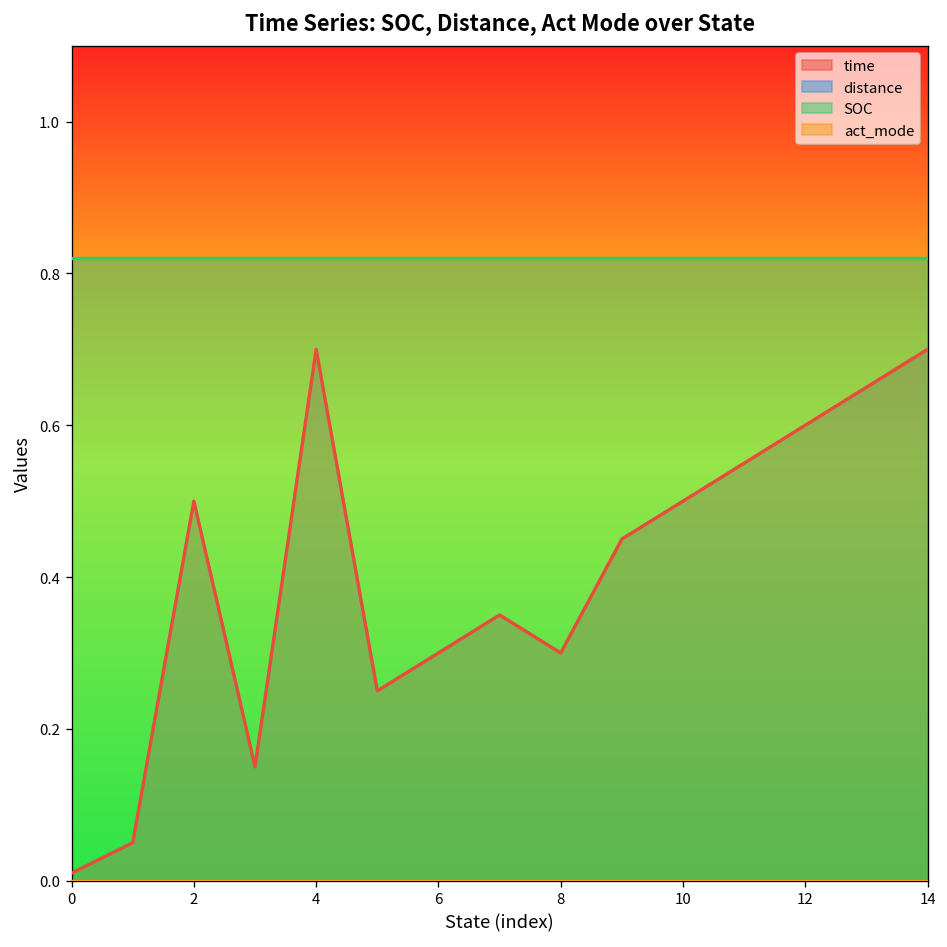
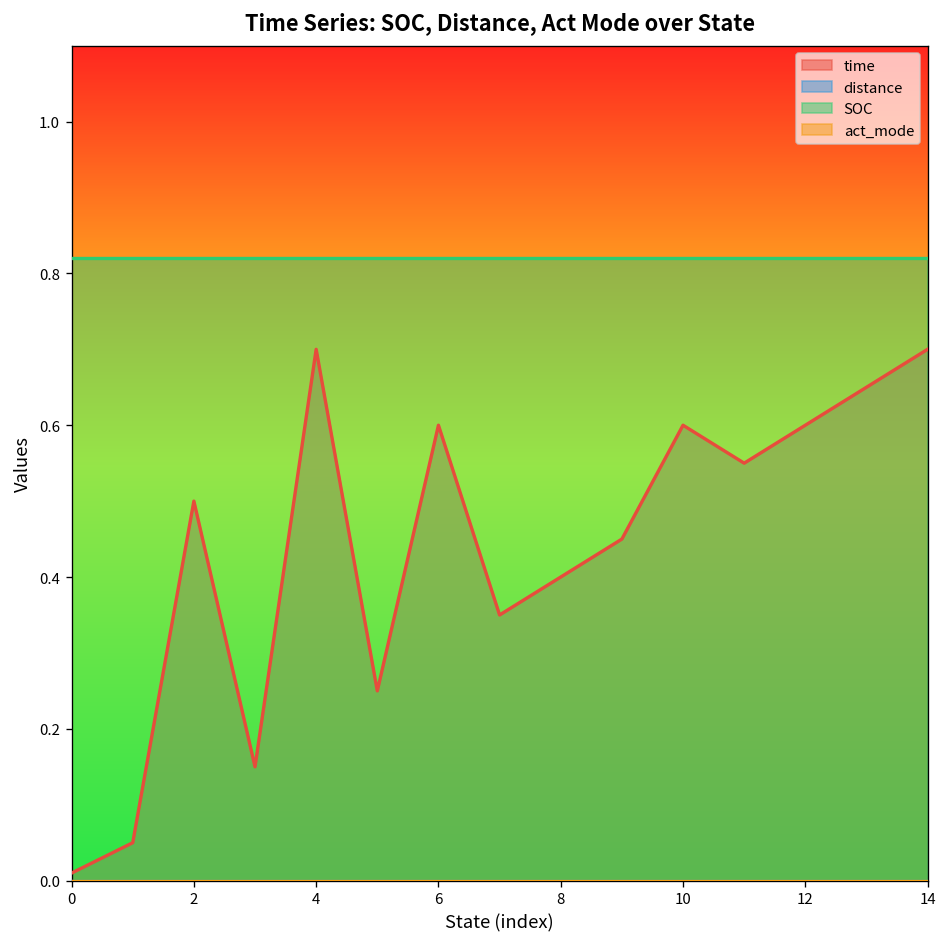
  {
    "time": {
      "0": 0.01,
      "2": 0.5,
      "4": 0.7,
-     "6": 0.3,
-     "8": 0.3,
-     "10": 0.5,
+     "6": 0.6,
+     "8": 0.4,
+     "10": 0.6,
      "12": 0.6,
      "14": 0.7
    },
    "act_mode": {
      "0": 0.0,
      "2": 0.0,
      "4": 0.0,
      "6": 0.0,
      "8": 0.0,
      "10": 0.0,
      "12": 0.0,
      "14": 0.0
    },
    "SOC": {
      "0": 0.82,
      "2": 0.82,
      "4": 0.82,
      "6": 0.82,
      "8": 0.82,
      "10": 0.82,
      "12": 0.82,
      "14": 0.82
    }
  }
